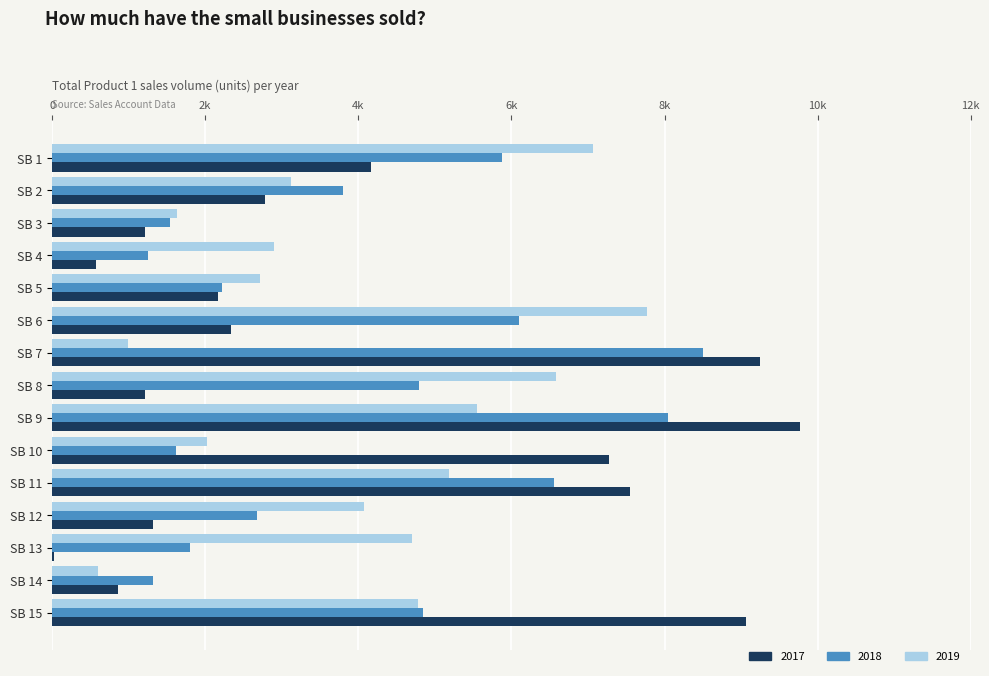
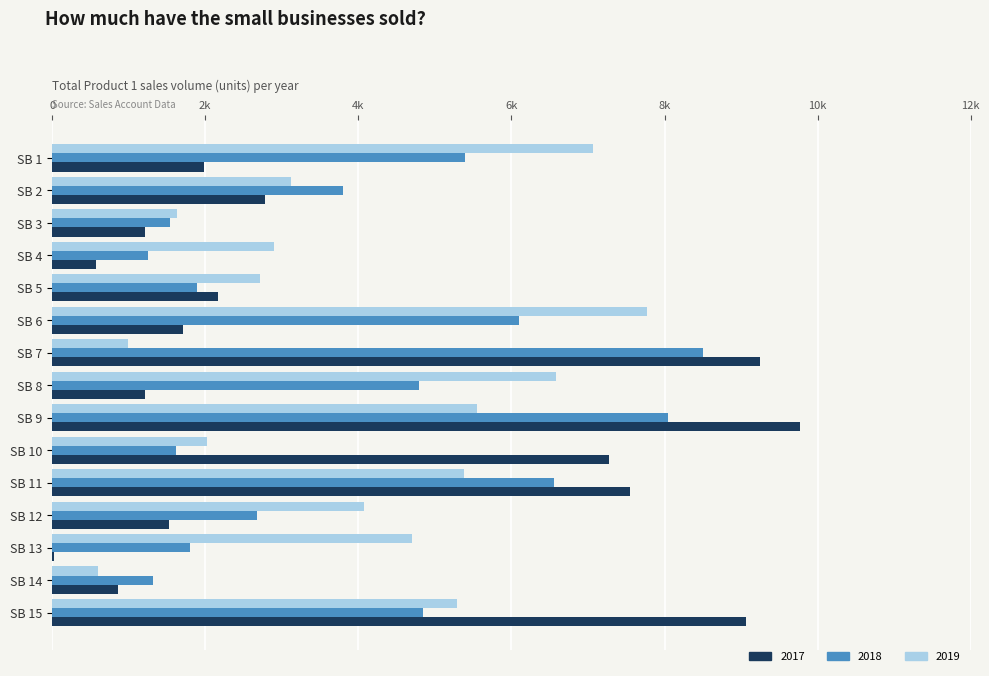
  {
    "2017": {
-     "SB 1": 4200,
+     "SB 1": 2000,
      "SB 2": 2800,
      "SB 3": 1200,
      "SB 4": 600,
      "SB 5": 2200,
-     "SB 6": 2300,
+     "SB 6": 1700,
      "SB 7": 9300,
      "SB 8": 1200,
      "SB 9": 9800,
      "SB 10": 7300,
      "SB 11": 7600,
-     "SB 12": 1300,
+     "SB 12": 1500,
      "SB 14": 900,
      "SB 15": 9100
    },
    "2018": {
-     "SB 1": 5900,
+     "SB 1": 5400,
      "SB 2": 3800,
      "SB 3": 1500,
      "SB 4": 1300,
-     "SB 5": 2200,
+     "SB 5": 1900,
      "SB 6": 6100,
      "SB 7": 8500,
      "SB 8": 4800,
      "SB 9": 8000,
      "SB 10": 1600,
      "SB 11": 6600,
      "SB 12": 2700,
      "SB 13": 1800,
      "SB 14": 1300,
      "SB 15": 4800
    },
    "2019": {
      "SB 1": 7100,
      "SB 2": 3100,
      "SB 3": 1600,
      "SB 4": 2900,
      "SB 5": 2700,
      "SB 6": 7800,
      "SB 7": 1000,
      "SB 8": 6600,
      "SB 9": 5600,
      "SB 10": 2000,
-     "SB 11": 5200,
+     "SB 11": 5400,
      "SB 12": 4100,
      "SB 13": 4700,
      "SB 14": 600,
-     "SB 15": 4800
+     "SB 15": 5300
    }
  }
